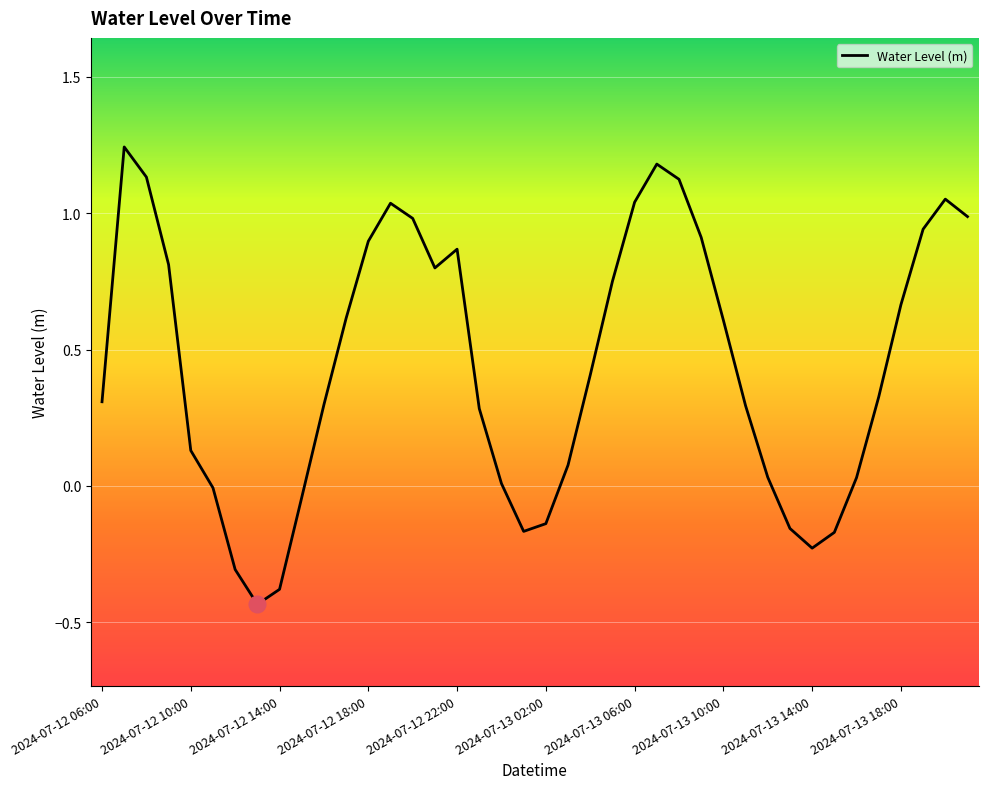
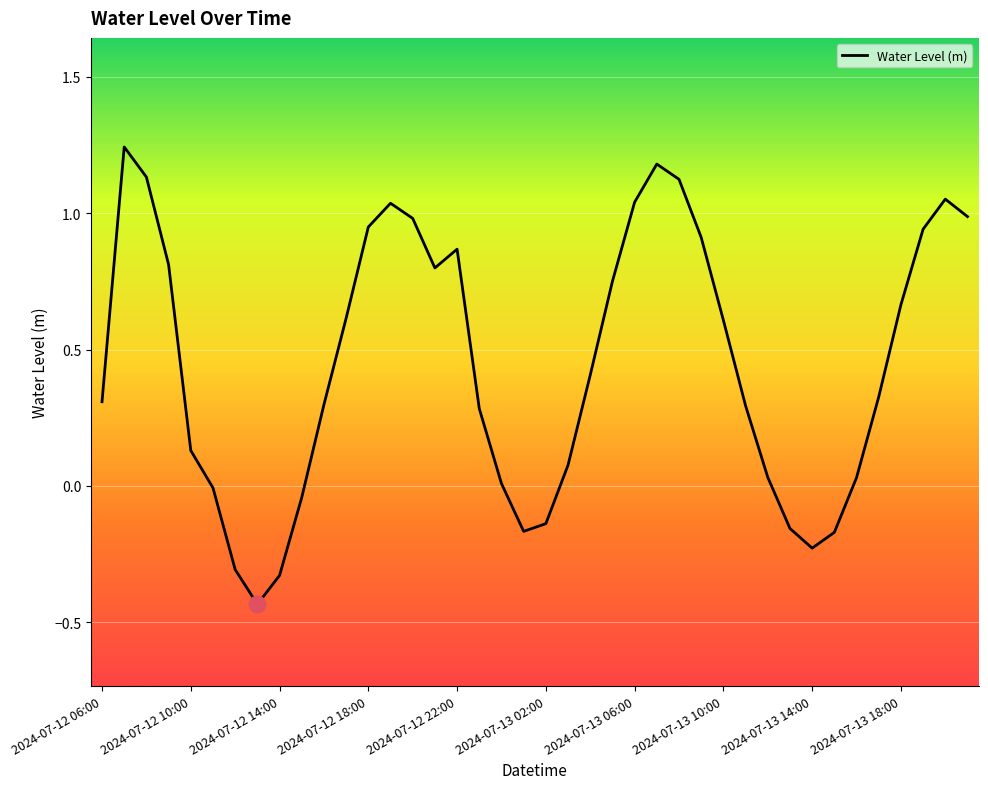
  {
    "Water Level (m)": {
      "2024-07-12 06:00": 0.31,
      "2024-07-12 10:00": 0.13,
-     "2024-07-12 14:00": -0.38,
-     "2024-07-12 18:00": 0.90,
+     "2024-07-12 14:00": -0.33,
+     "2024-07-12 18:00": 0.95,
      "2024-07-12 22:00": 0.87,
      "2024-07-13 02:00": -0.14,
      "2024-07-13 06:00": 1.04,
      "2024-07-13 10:00": 0.61,
      "2024-07-13 14:00": -0.23,
      "2024-07-13 18:00": 0.66
    }
  }
